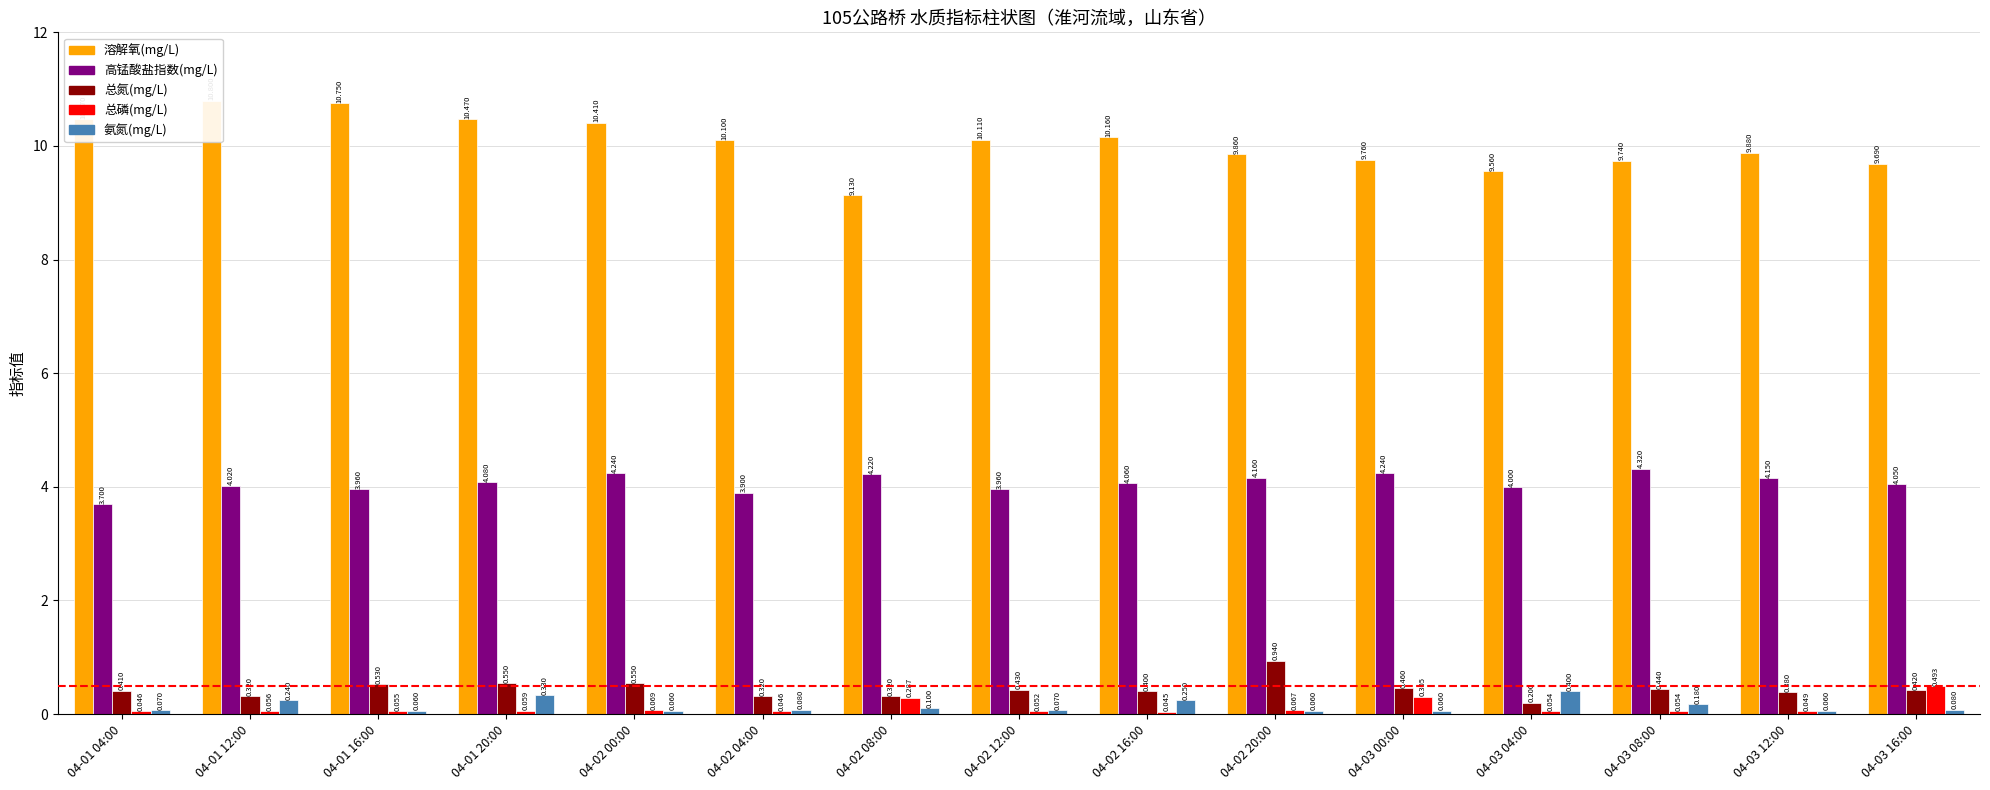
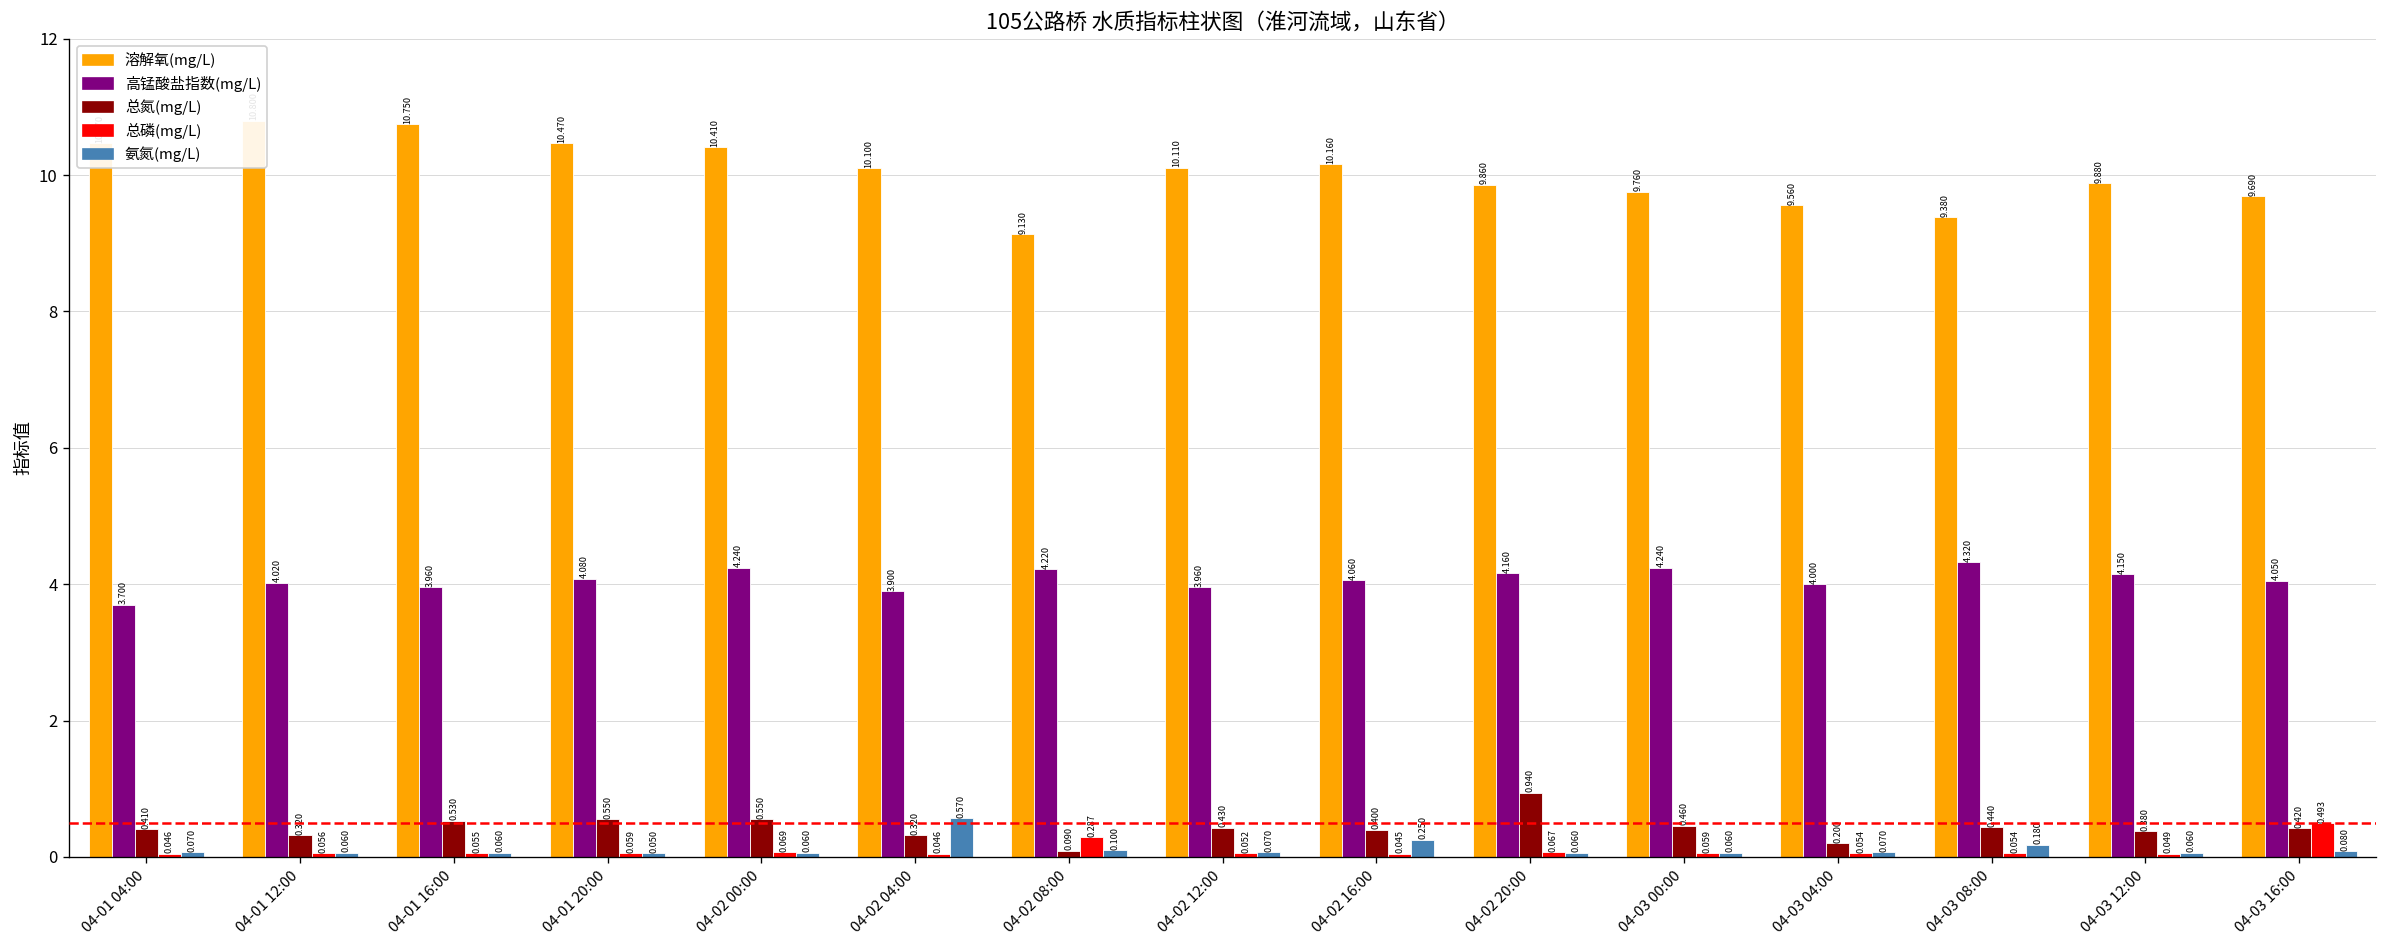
  {
    "溶解氧(mg/L)": {
      "04-01 16:00": 10.750,
      "04-01 20:00": 10.470,
      "04-02 00:00": 10.410,
      "04-02 04:00": 10.100,
      "04-02 08:00": 9.130,
      "04-02 12:00": 10.110,
      "04-02 16:00": 10.160,
      "04-02 20:00": 9.860,
      "04-03 00:00": 9.760,
      "04-03 04:00": 9.560,
-     "04-03 08:00": 9.740,
+     "04-03 08:00": 9.380,
      "04-03 12:00": 9.880,
      "04-03 16:00": 9.690
    },
    "高锰酸盐指数(mg/L)": {
      "04-01 04:00": 3.700,
      "04-01 12:00": 4.020,
      "04-01 16:00": 3.960,
      "04-01 20:00": 4.080,
      "04-02 00:00": 4.240,
      "04-02 04:00": 3.900,
      "04-02 08:00": 4.220,
      "04-02 12:00": 3.960,
      "04-02 16:00": 4.060,
      "04-02 20:00": 4.160,
      "04-03 00:00": 4.240,
      "04-03 04:00": 4.000,
      "04-03 08:00": 4.320,
      "04-03 12:00": 4.150,
      "04-03 16:00": 4.050
    },
    "总氮(mg/L)": {
      "04-01 04:00": 0.410,
      "04-01 12:00": 0.320,
      "04-01 16:00": 0.530,
      "04-01 20:00": 0.550,
      "04-02 00:00": 0.550,
      "04-02 04:00": 0.320,
-     "04-02 08:00": 0.320,
+     "04-02 08:00": 0.090,
      "04-02 12:00": 0.430,
      "04-02 16:00": 0.400,
      "04-02 20:00": 0.940,
      "04-03 00:00": 0.460,
      "04-03 04:00": 0.200,
      "04-03 08:00": 0.440,
      "04-03 12:00": 0.380,
      "04-03 16:00": 0.420
    },
    "总磷(mg/L)": {
      "04-01 04:00": 0.046,
      "04-01 12:00": 0.056,
      "04-01 16:00": 0.055,
      "04-01 20:00": 0.059,
      "04-02 00:00": 0.069,
      "04-02 04:00": 0.046,
      "04-02 08:00": 0.287,
      "04-02 12:00": 0.052,
      "04-02 16:00": 0.045,
      "04-02 20:00": 0.067,
-     "04-03 00:00": 0.305,
+     "04-03 00:00": 0.059,
      "04-03 04:00": 0.054,
      "04-03 08:00": 0.054,
      "04-03 12:00": 0.049,
      "04-03 16:00": 0.493
    },
    "氨氮(mg/L)": {
      "04-01 04:00": 0.070,
-     "04-01 12:00": 0.240,
+     "04-01 12:00": 0.060,
      "04-01 16:00": 0.060,
-     "04-01 20:00": 0.330,
+     "04-01 20:00": 0.050,
      "04-02 00:00": 0.060,
-     "04-02 04:00": 0.080,
+     "04-02 04:00": 0.570,
      "04-02 08:00": 0.100,
      "04-02 12:00": 0.070,
      "04-02 16:00": 0.250,
      "04-02 20:00": 0.060,
      "04-03 00:00": 0.060,
-     "04-03 04:00": 0.400,
+     "04-03 04:00": 0.070,
      "04-03 08:00": 0.180,
      "04-03 12:00": 0.060,
      "04-03 16:00": 0.080
    }
  }
